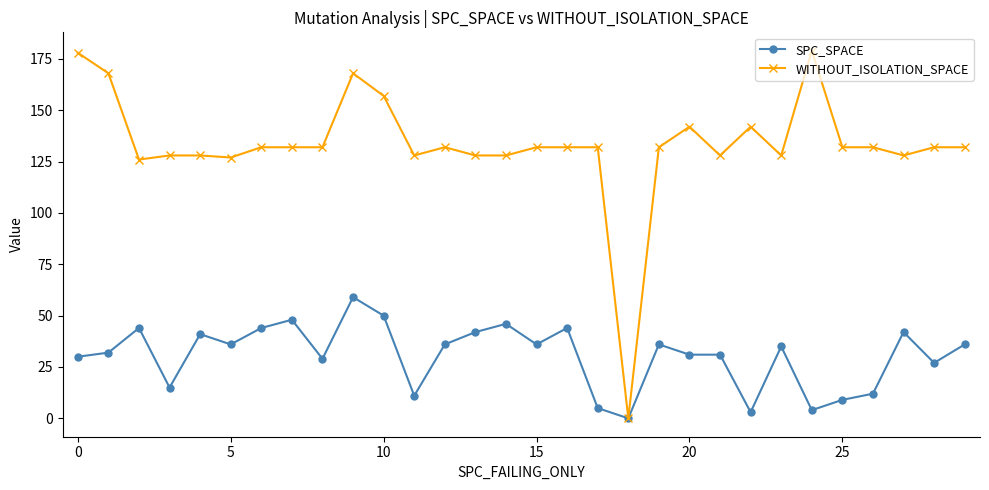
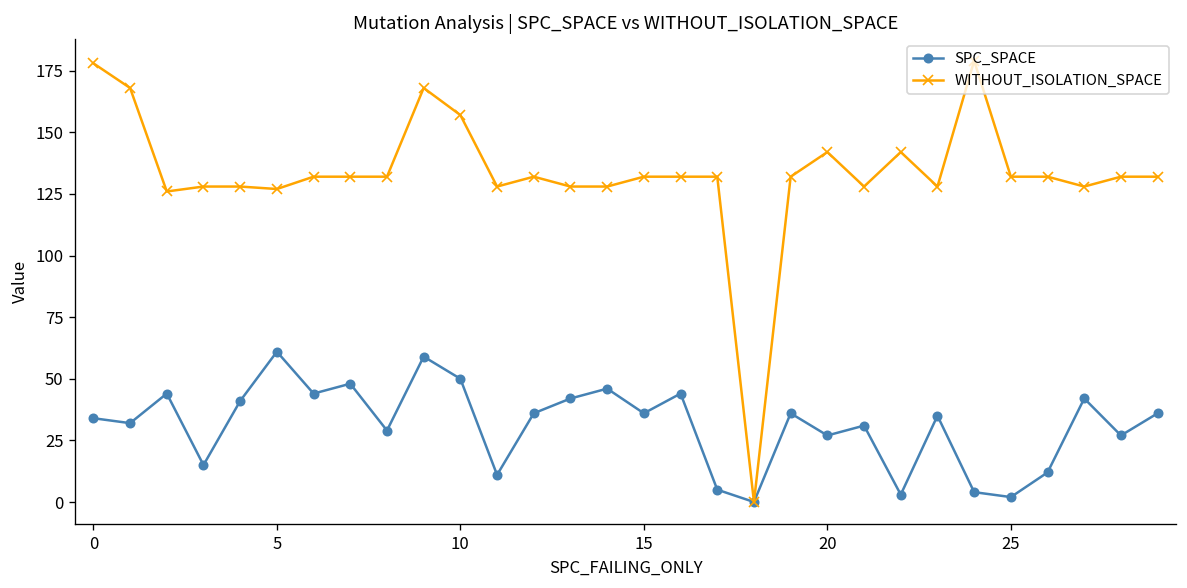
  {
    "SPC_SPACE": {
-     "0": 30,
-     "5": 36,
+     "0": 34,
+     "5": 61,
      "10": 50,
      "15": 36,
-     "20": 31,
-     "25": 9
+     "20": 27,
+     "25": 2
    },
    "WITHOUT_ISOLATION_SPACE": {
      "0": 178,
      "5": 127,
      "10": 157,
      "15": 132,
      "20": 142,
      "25": 132
    }
  }
